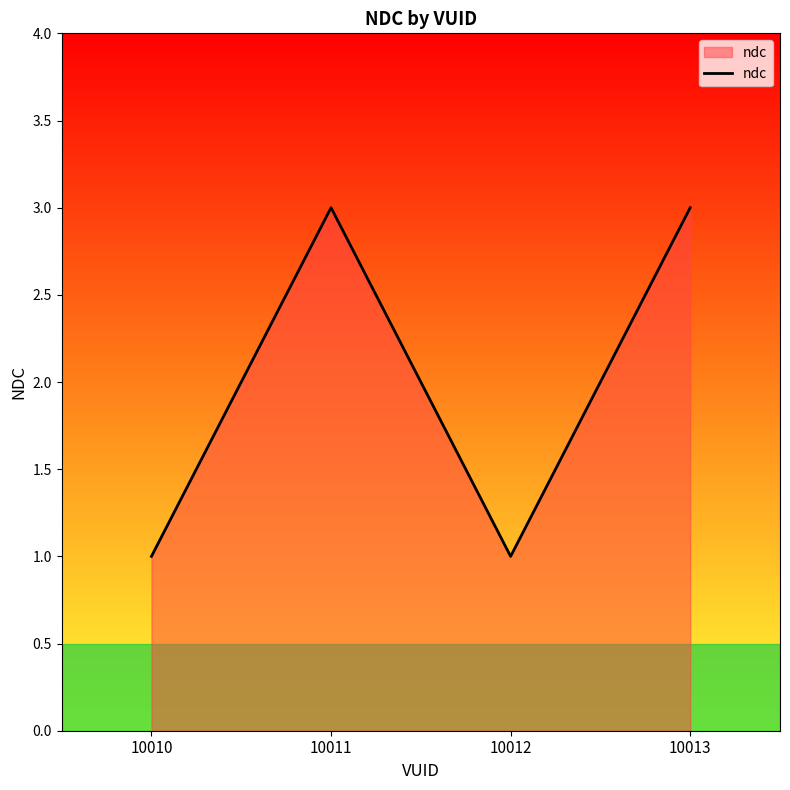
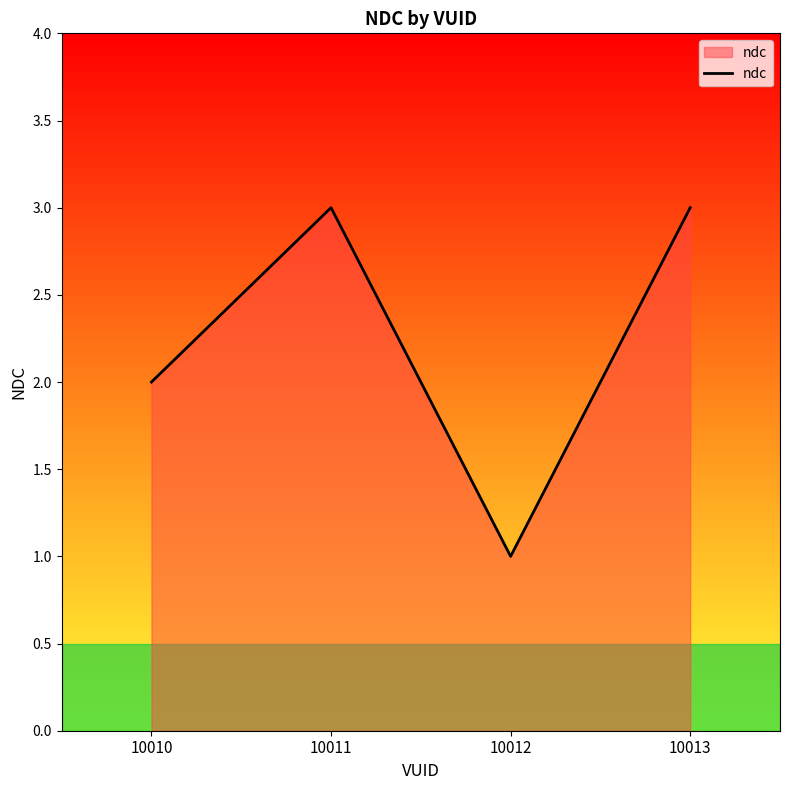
  {
-   "10010": 1,
+   "10010": 2,
    "10011": 3,
    "10012": 1,
    "10013": 3
  }
